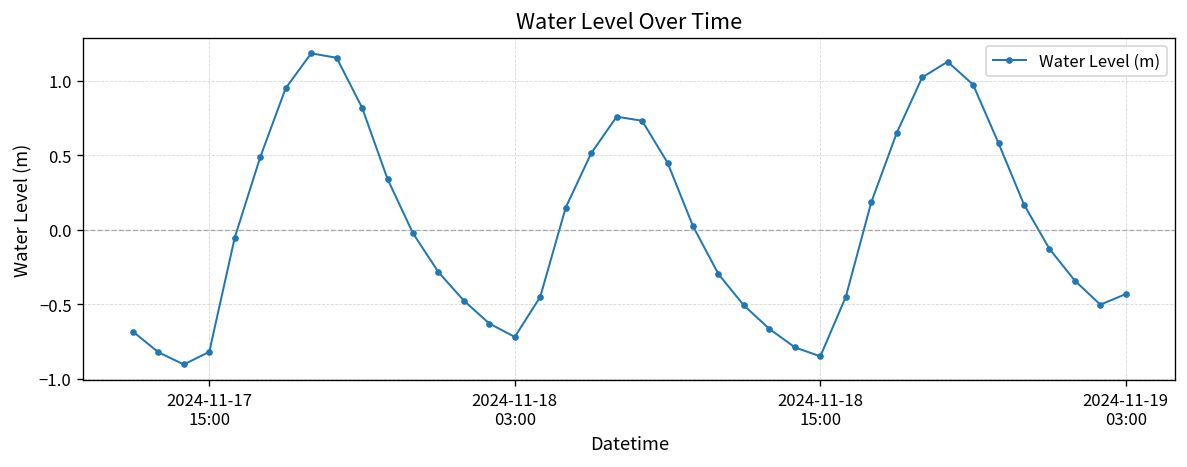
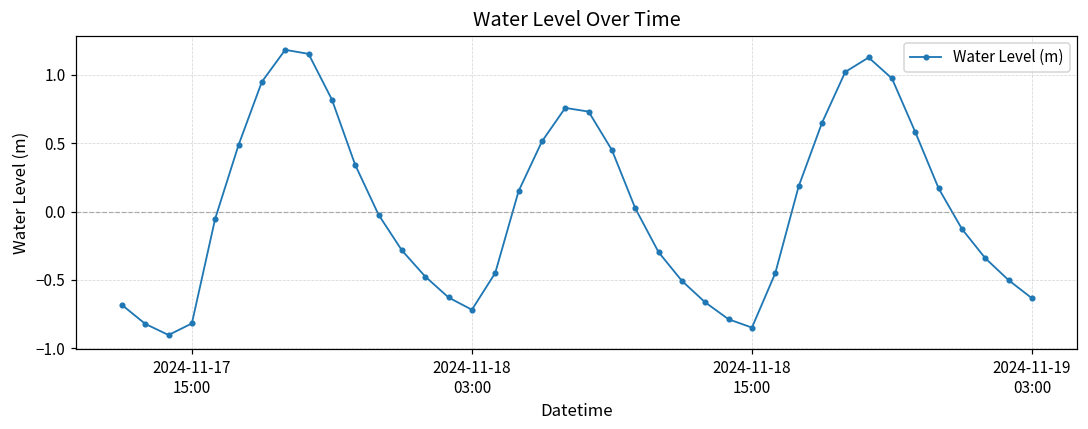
  {
    "2024-11-17 15:00": -0.82,
    "2024-11-18 03:00": -0.72,
    "2024-11-18 15:00": -0.85,
-   "2024-11-19 03:00": -0.43
+   "2024-11-19 03:00": -0.63
  }
